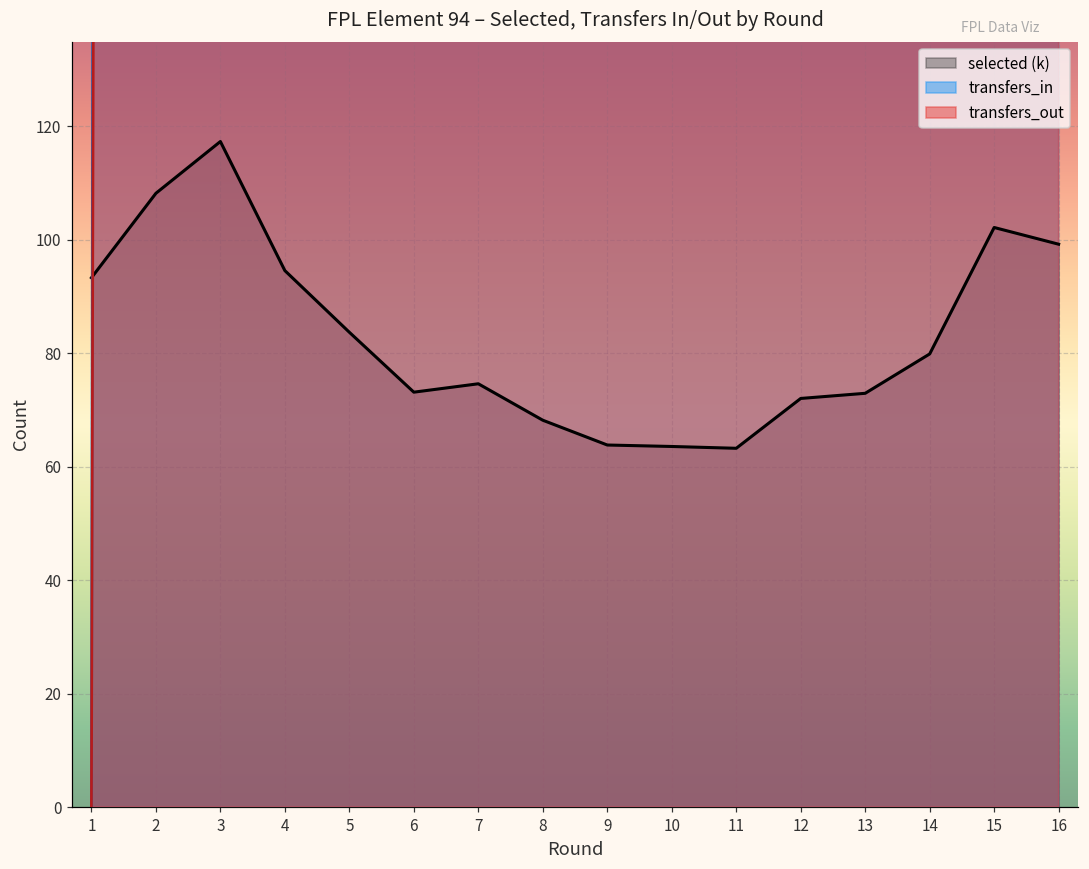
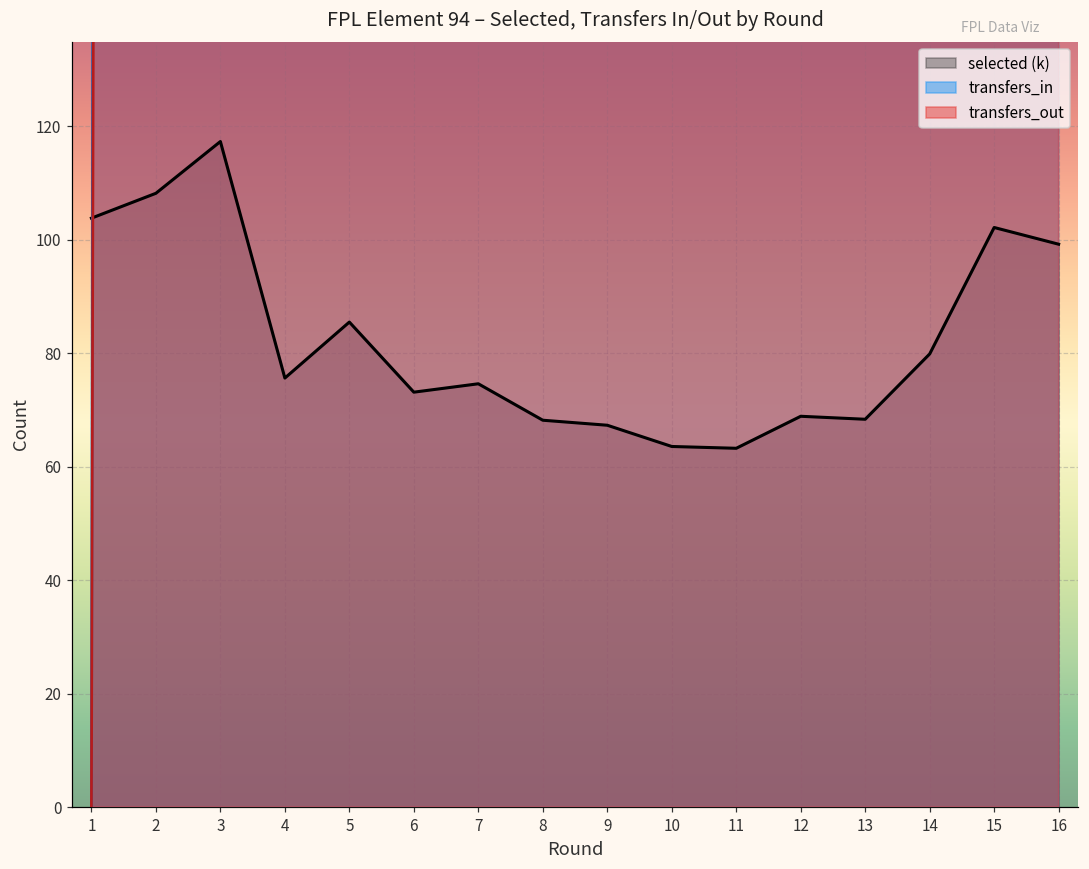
  {
    "selected (k)": {
-     "1": 93,
+     "1": 104,
      "2": 108,
      "3": 117,
-     "4": 95,
-     "5": 84,
+     "4": 76,
+     "5": 86,
      "6": 73,
      "7": 75,
      "8": 68,
-     "9": 64,
+     "9": 67,
      "10": 64,
      "11": 63,
-     "12": 72,
-     "13": 73,
+     "12": 69,
+     "13": 68,
      "14": 80,
      "15": 102,
      "16": 99
    }
  }
